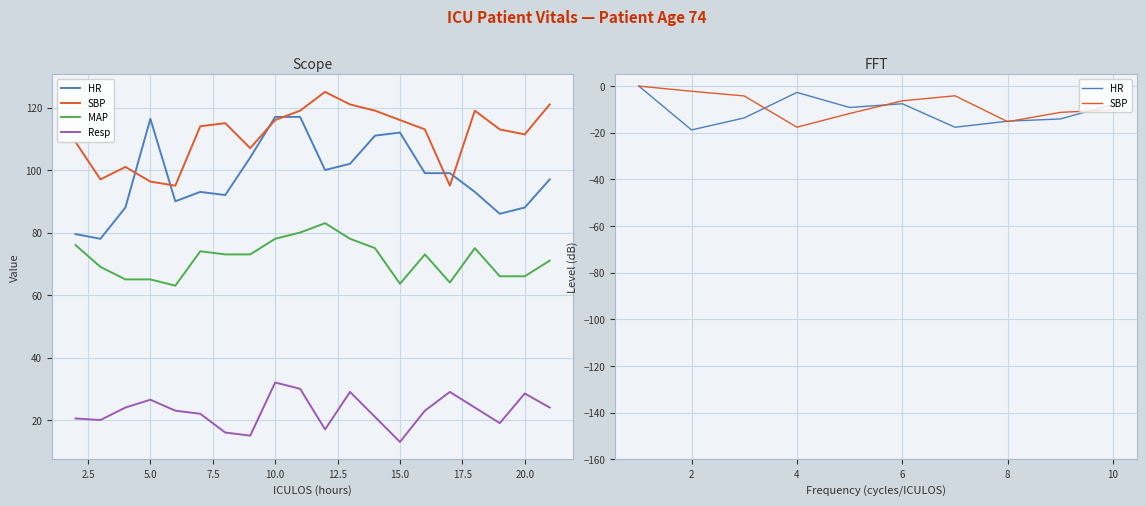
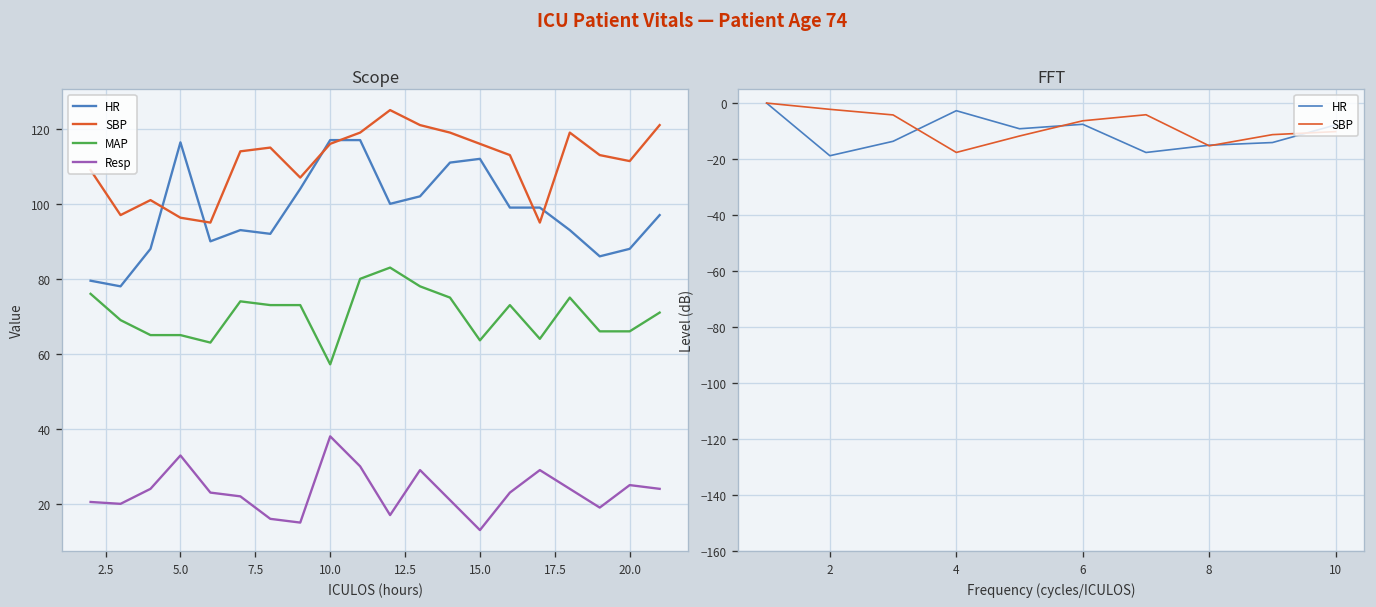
  {
    "Scope": {
      "HR": {
        "5.0": 116,
        "10.0": 117,
        "15.0": 112,
        "20.0": 88
      },
      "SBP": {
        "5.0": 96,
        "10.0": 116,
        "15.0": 116,
        "20.0": 111
      },
      "MAP": {
        "5.0": 65,
-       "10.0": 78,
+       "10.0": 57,
        "15.0": 64,
        "20.0": 66
      },
      "Resp": {
-       "5.0": 27,
-       "10.0": 32,
+       "5.0": 33,
+       "10.0": 38,
        "15.0": 13,
-       "20.0": 29
+       "20.0": 25
      }
    },
    "FFT": {
      "HR": {
        "2": -19,
        "4": -3,
        "6": -8
      },
      "SBP": {
        "2": -2,
        "4": -18,
        "6": -6
      }
    }
  }
